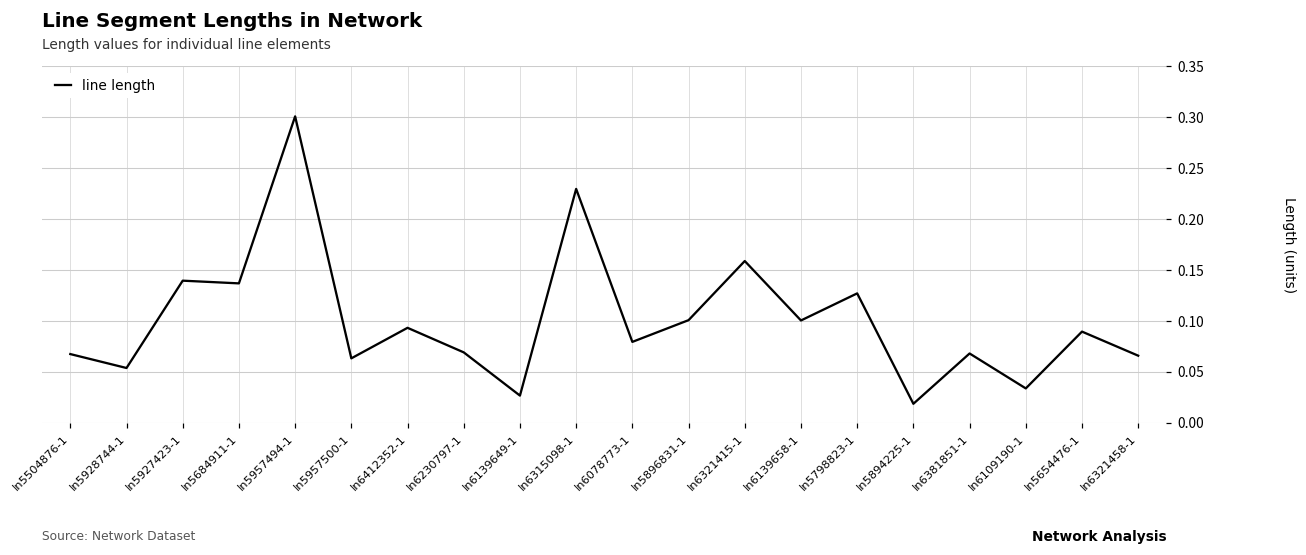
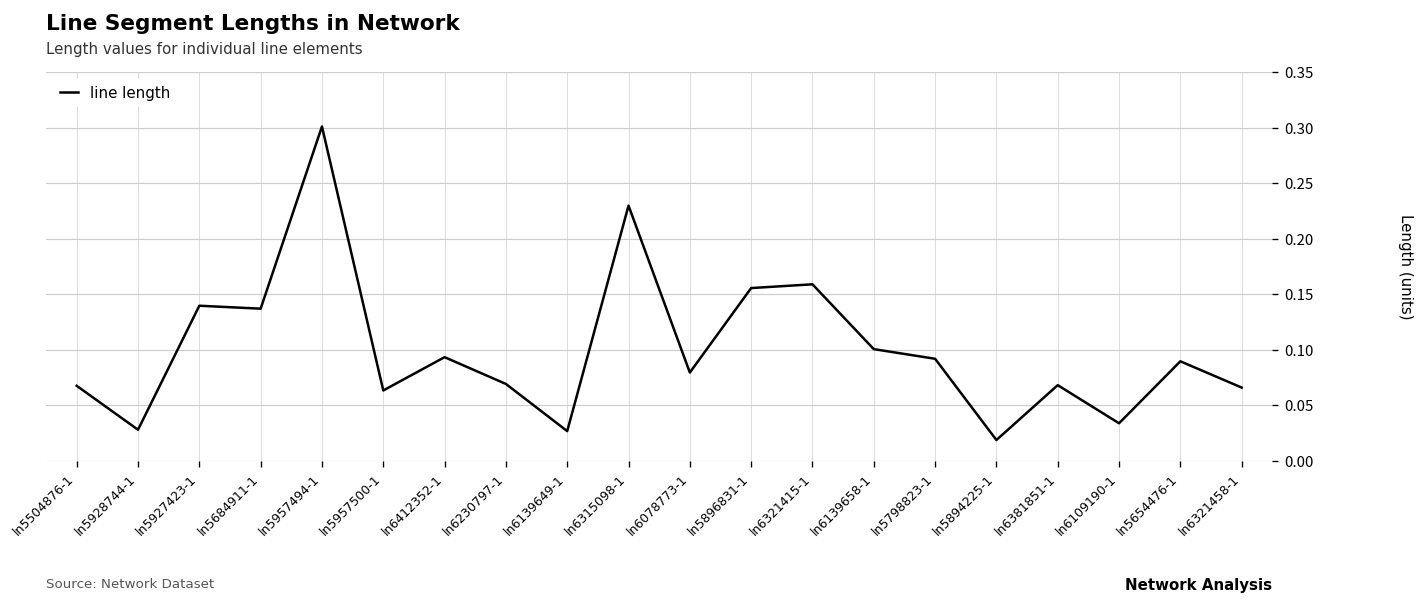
  {
    "ln5504876-1": 0.07,
-   "ln5928744-1": 0.05,
+   "ln5928744-1": 0.03,
    "ln5927423-1": 0.14,
    "ln5684911-1": 0.14,
    "ln5957494-1": 0.30,
    "ln5957500-1": 0.06,
    "ln6412352-1": 0.09,
    "ln6230797-1": 0.07,
    "ln6139649-1": 0.03,
    "ln6315098-1": 0.23,
    "ln6078773-1": 0.08,
-   "ln5896831-1": 0.10,
+   "ln5896831-1": 0.16,
    "ln6321415-1": 0.16,
    "ln6139658-1": 0.10,
-   "ln5798823-1": 0.13,
+   "ln5798823-1": 0.09,
    "ln5894225-1": 0.02,
    "ln6381851-1": 0.07,
    "ln6109190-1": 0.03,
    "ln5654476-1": 0.09,
    "ln6321458-1": 0.07
  }
